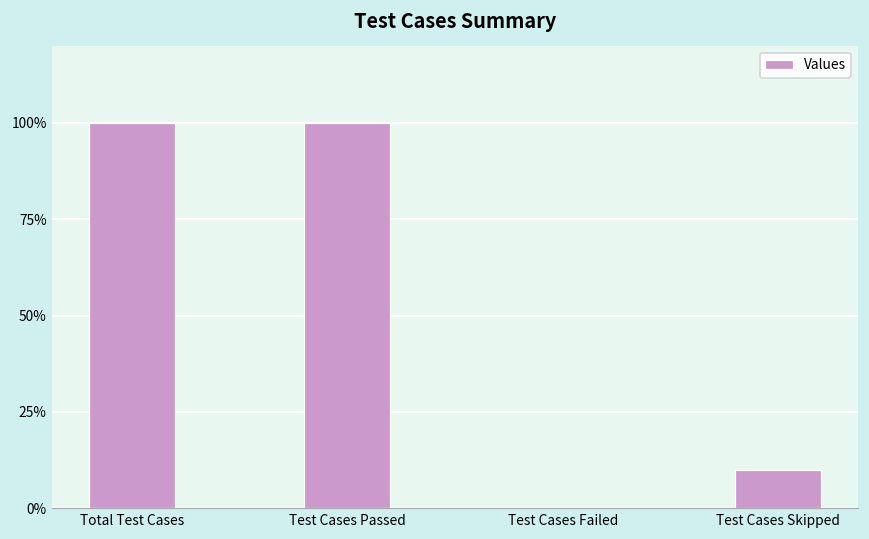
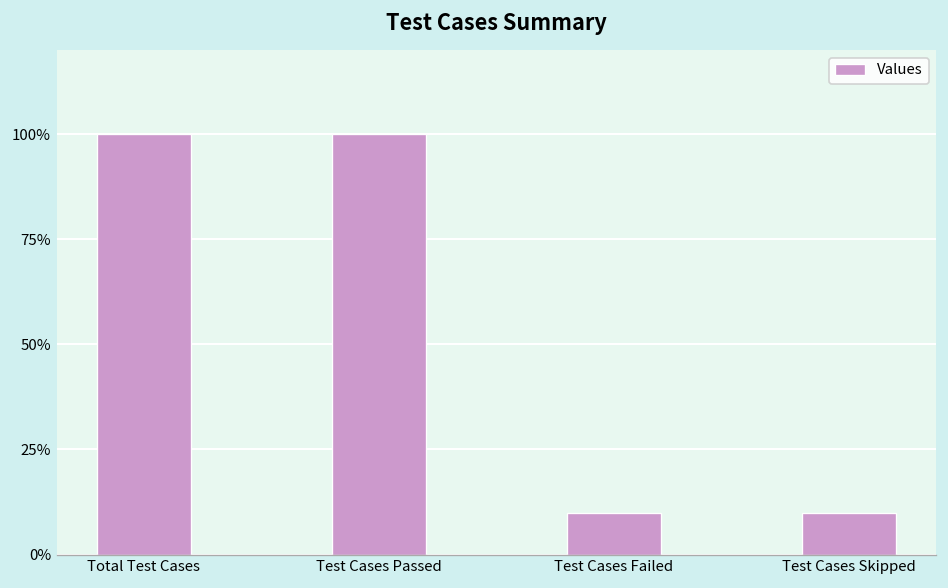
  {
    "Total Test Cases": "100%",
    "Test Cases Passed": "100%",
-   "Test Cases Failed": "0%",
+   "Test Cases Failed": "10%",
    "Test Cases Skipped": "10%"
  }
